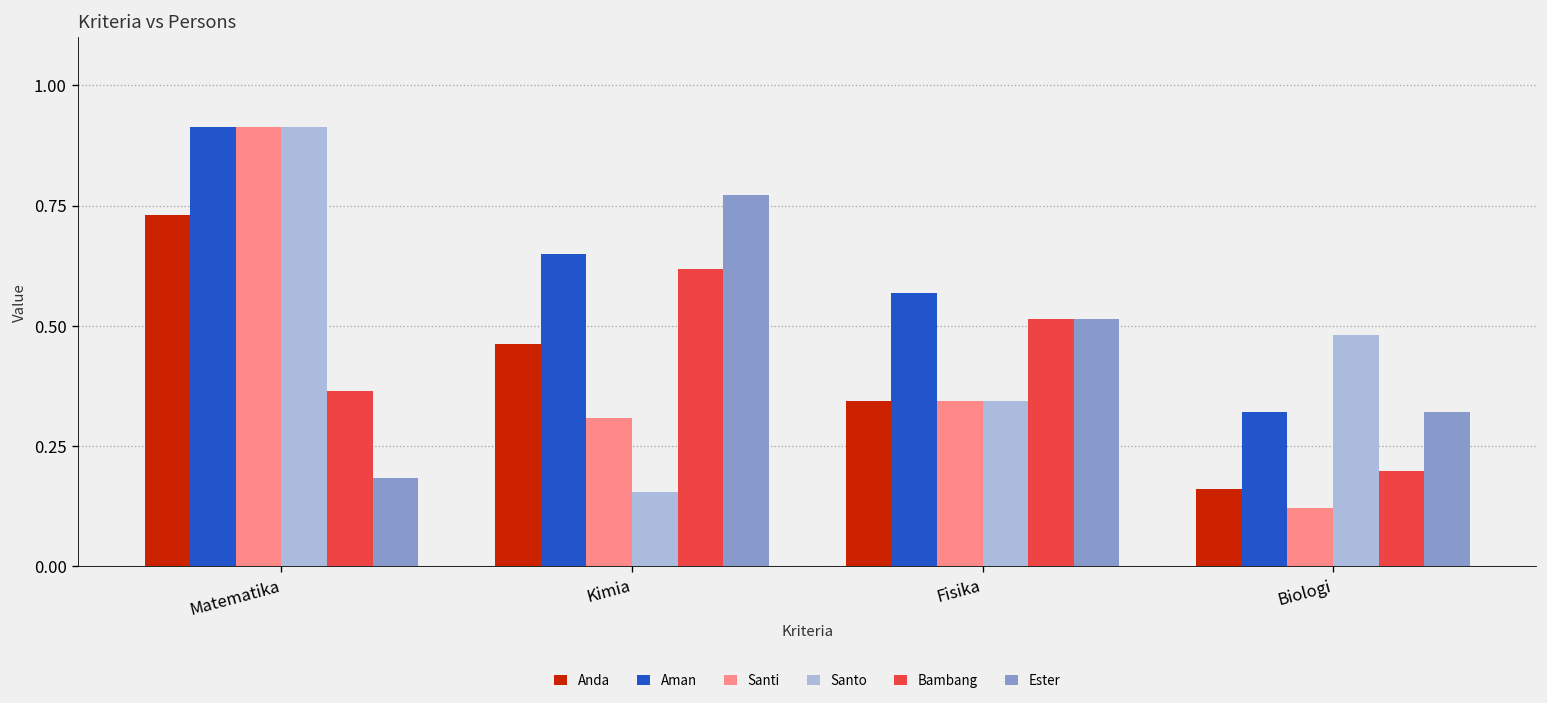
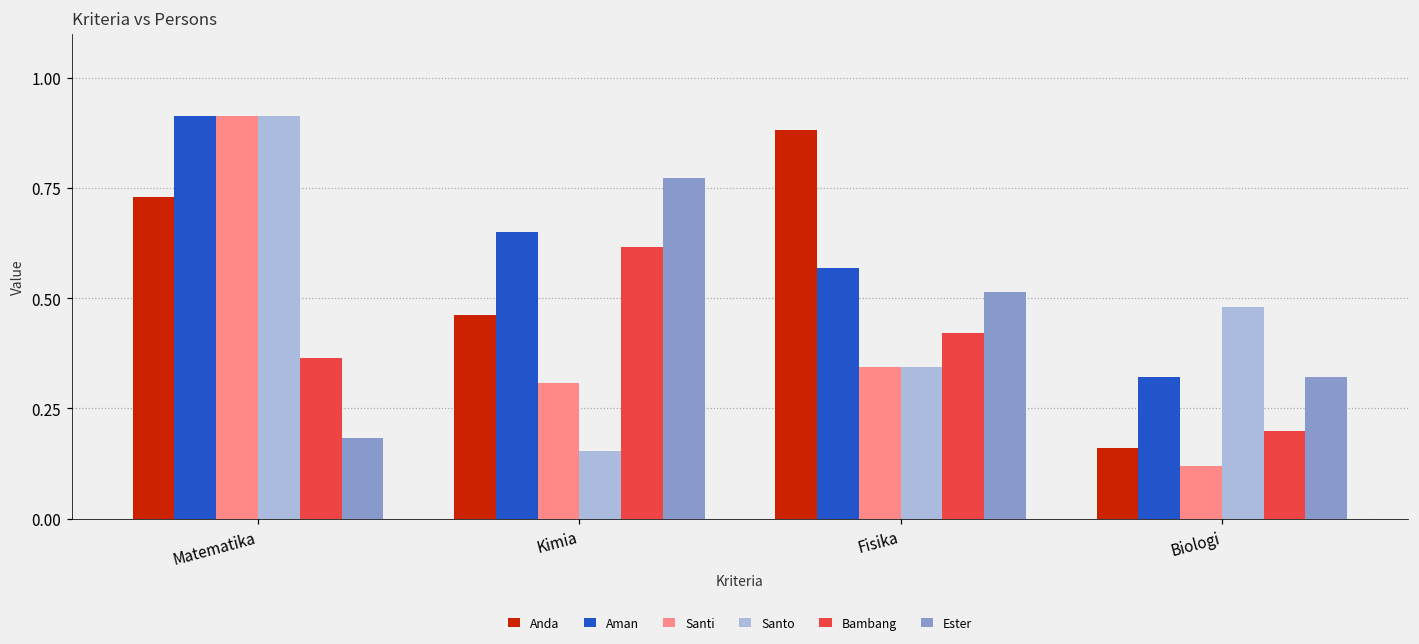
  {
    "Anda": {
      "Matematika": 0.73,
      "Kimia": 0.46,
-     "Fisika": 0.34,
+     "Fisika": 0.88,
      "Biologi": 0.16
    },
    "Aman": {
      "Matematika": 0.91,
      "Kimia": 0.65,
      "Fisika": 0.57,
      "Biologi": 0.32
    },
    "Santi": {
      "Matematika": 0.91,
      "Kimia": 0.31,
      "Fisika": 0.34,
      "Biologi": 0.12
    },
    "Bambang": {
      "Matematika": 0.37,
      "Kimia": 0.62,
-     "Fisika": 0.51,
+     "Fisika": 0.42,
      "Biologi": 0.20
    }
  }
